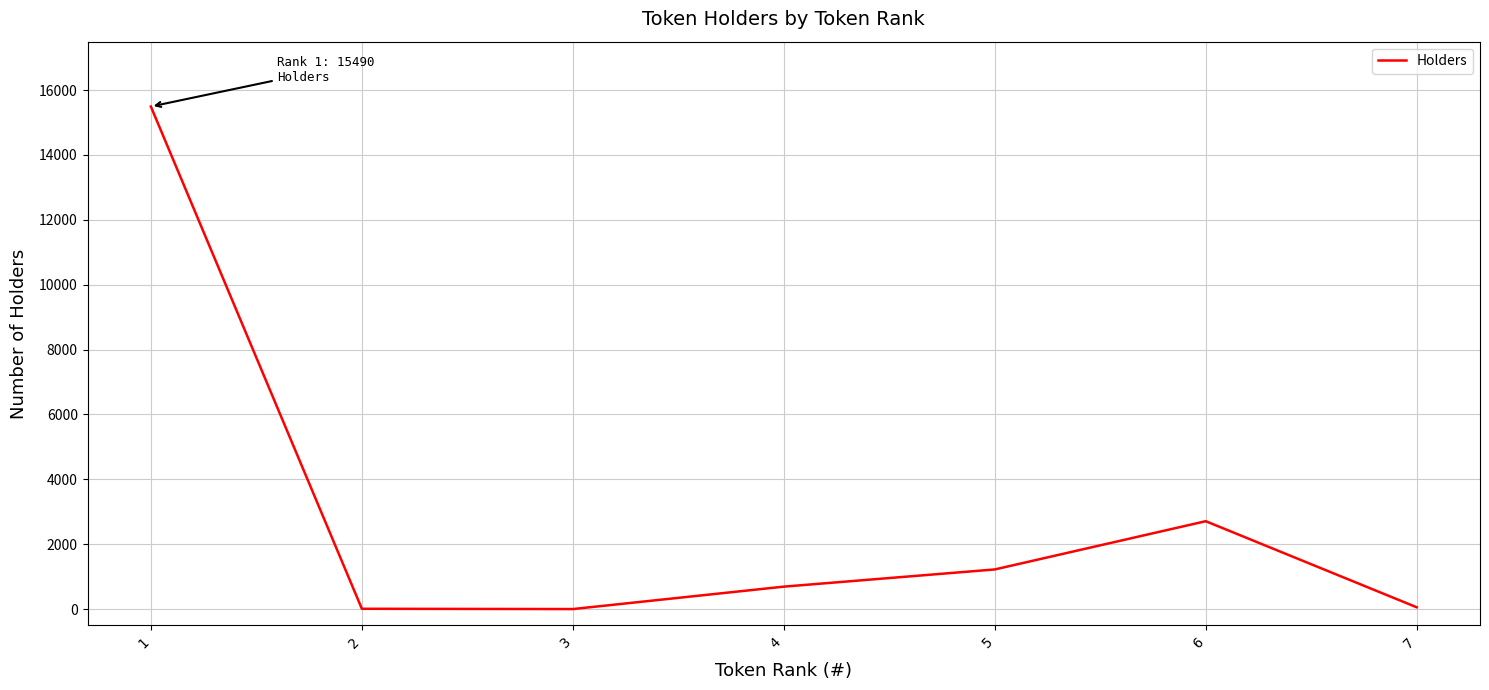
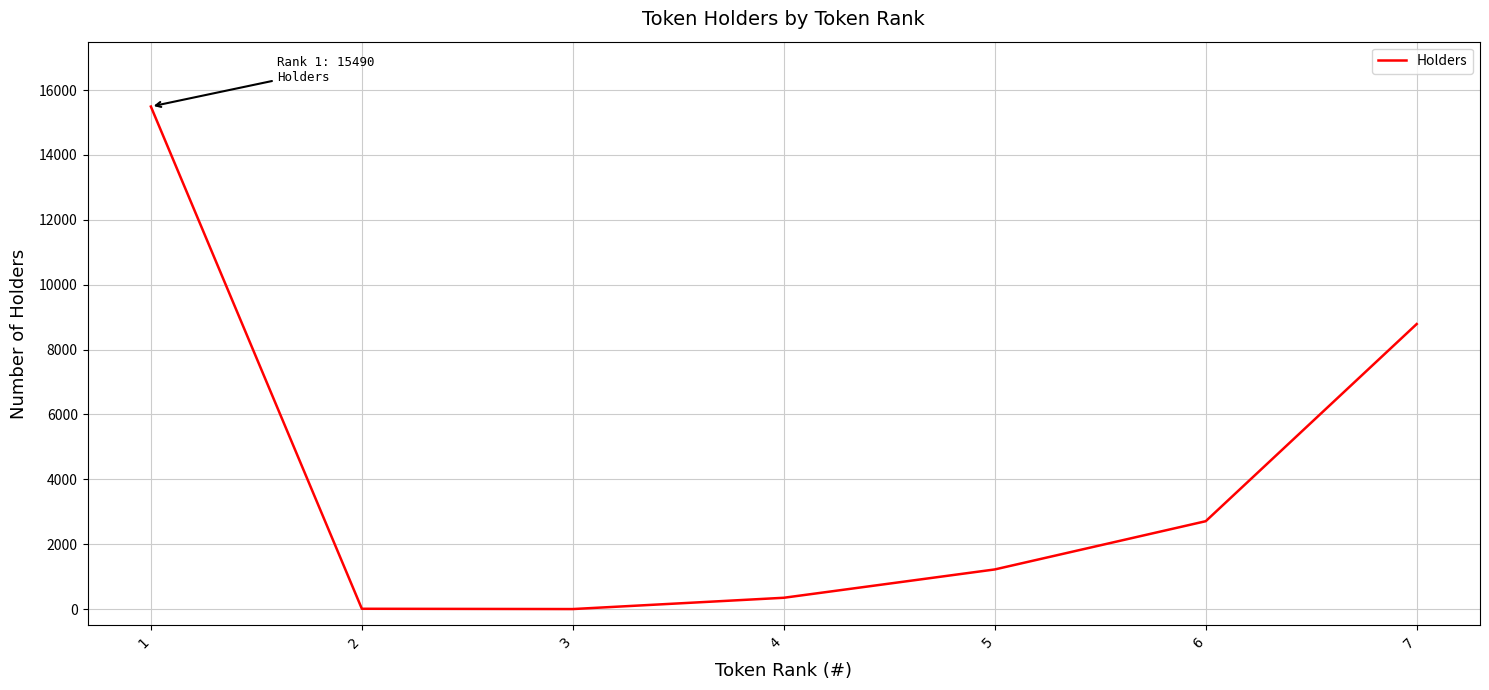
  {
    "2": 0,
    "3": 0,
-   "4": 700,
+   "4": 400,
    "5": 1200,
    "6": 2700,
-   "7": 100
+   "7": 8800
  }
